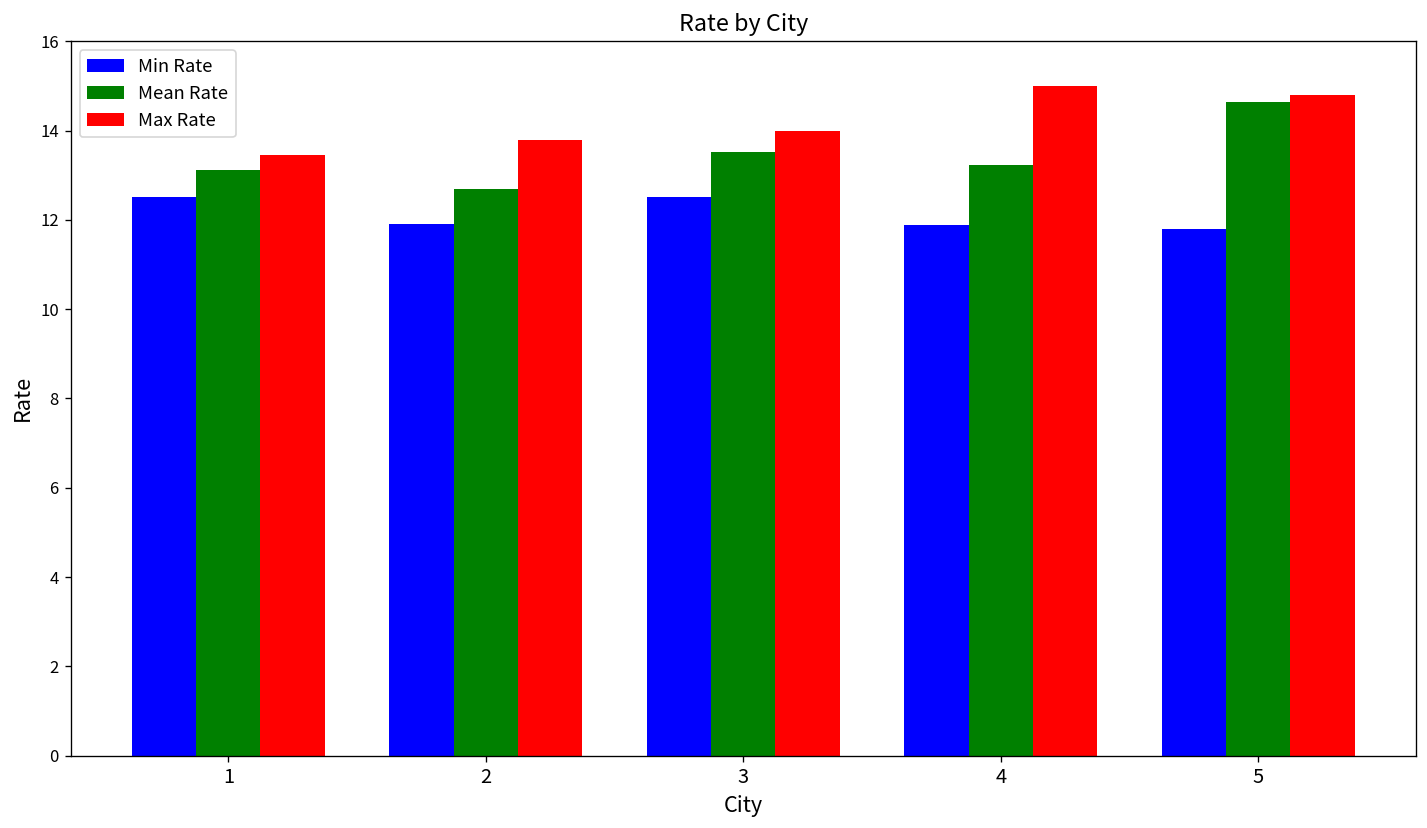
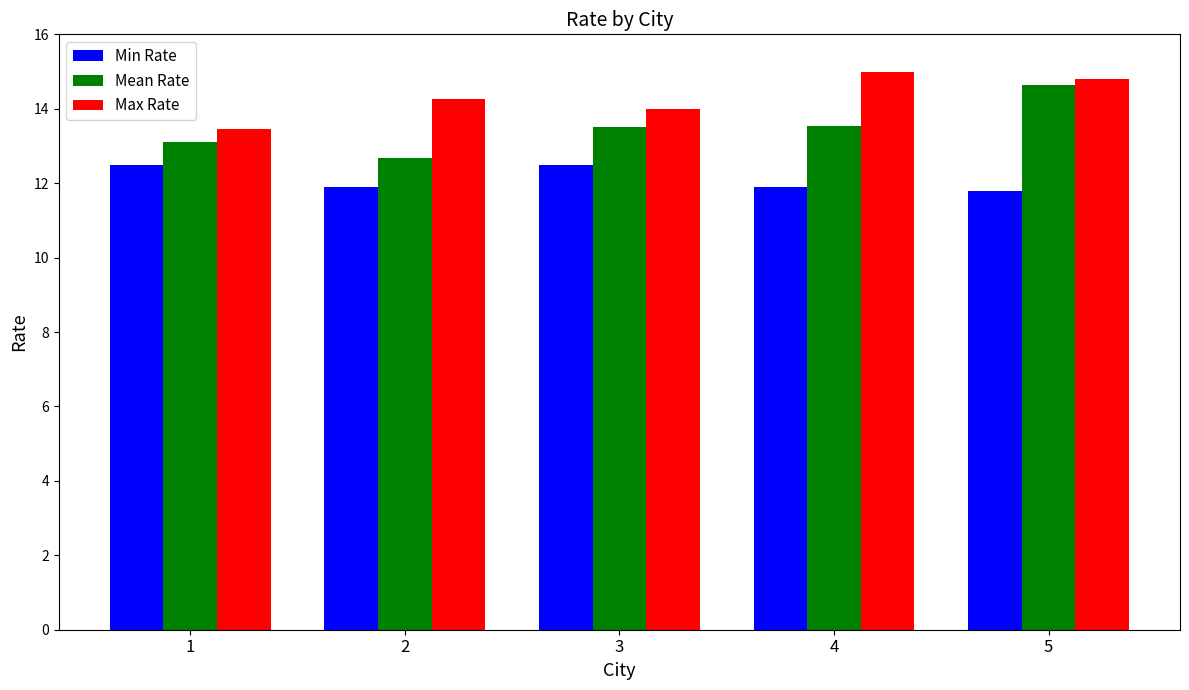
  {
    "Min Rate": {
      "1": 12.5,
      "2": 11.9,
      "3": 12.5,
      "4": 11.9,
      "5": 11.8
    },
    "Mean Rate": {
      "1": 13.1,
      "2": 12.7,
      "3": 13.5,
-     "4": 13.2,
+     "4": 13.6,
      "5": 14.6
    },
    "Max Rate": {
      "1": 13.5,
-     "2": 13.8,
+     "2": 14.3,
      "3": 14.0,
      "4": 15.0,
      "5": 14.8
    }
  }
